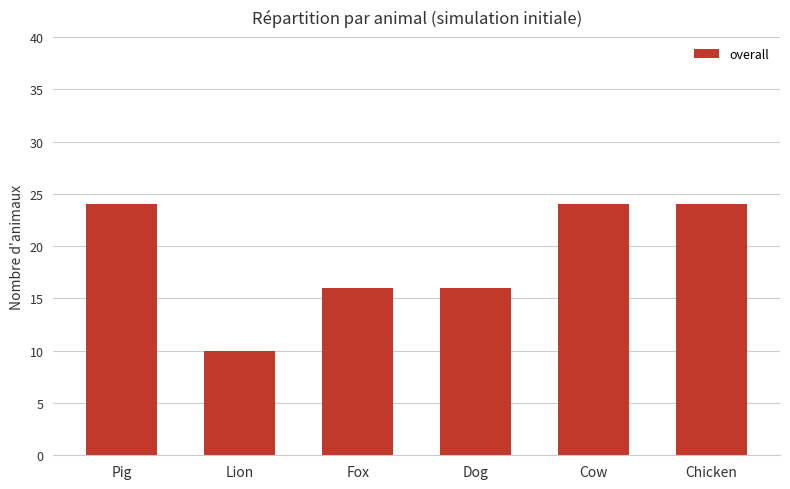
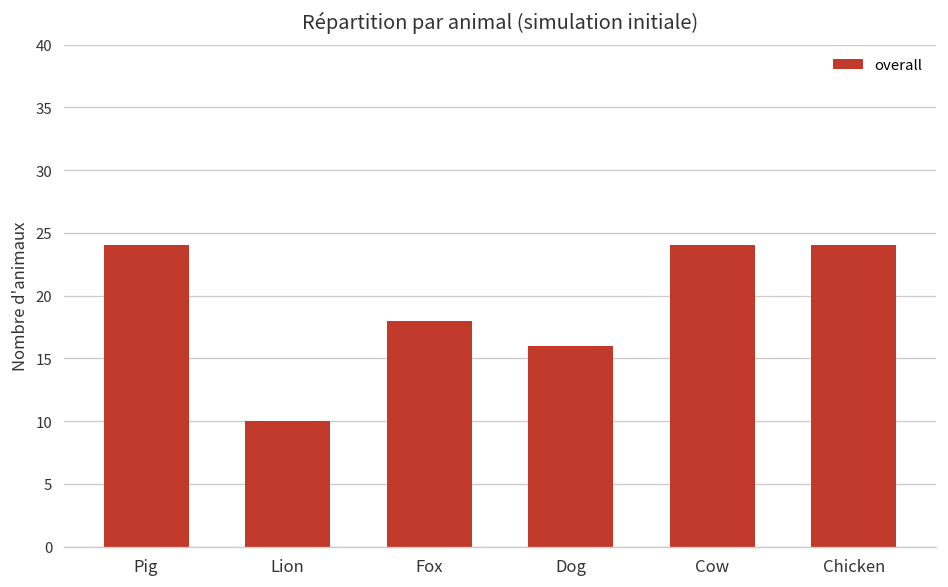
  {
    "Pig": 24,
    "Lion": 10,
-   "Fox": 16,
+   "Fox": 18,
    "Dog": 16,
    "Cow": 24,
    "Chicken": 24
  }
